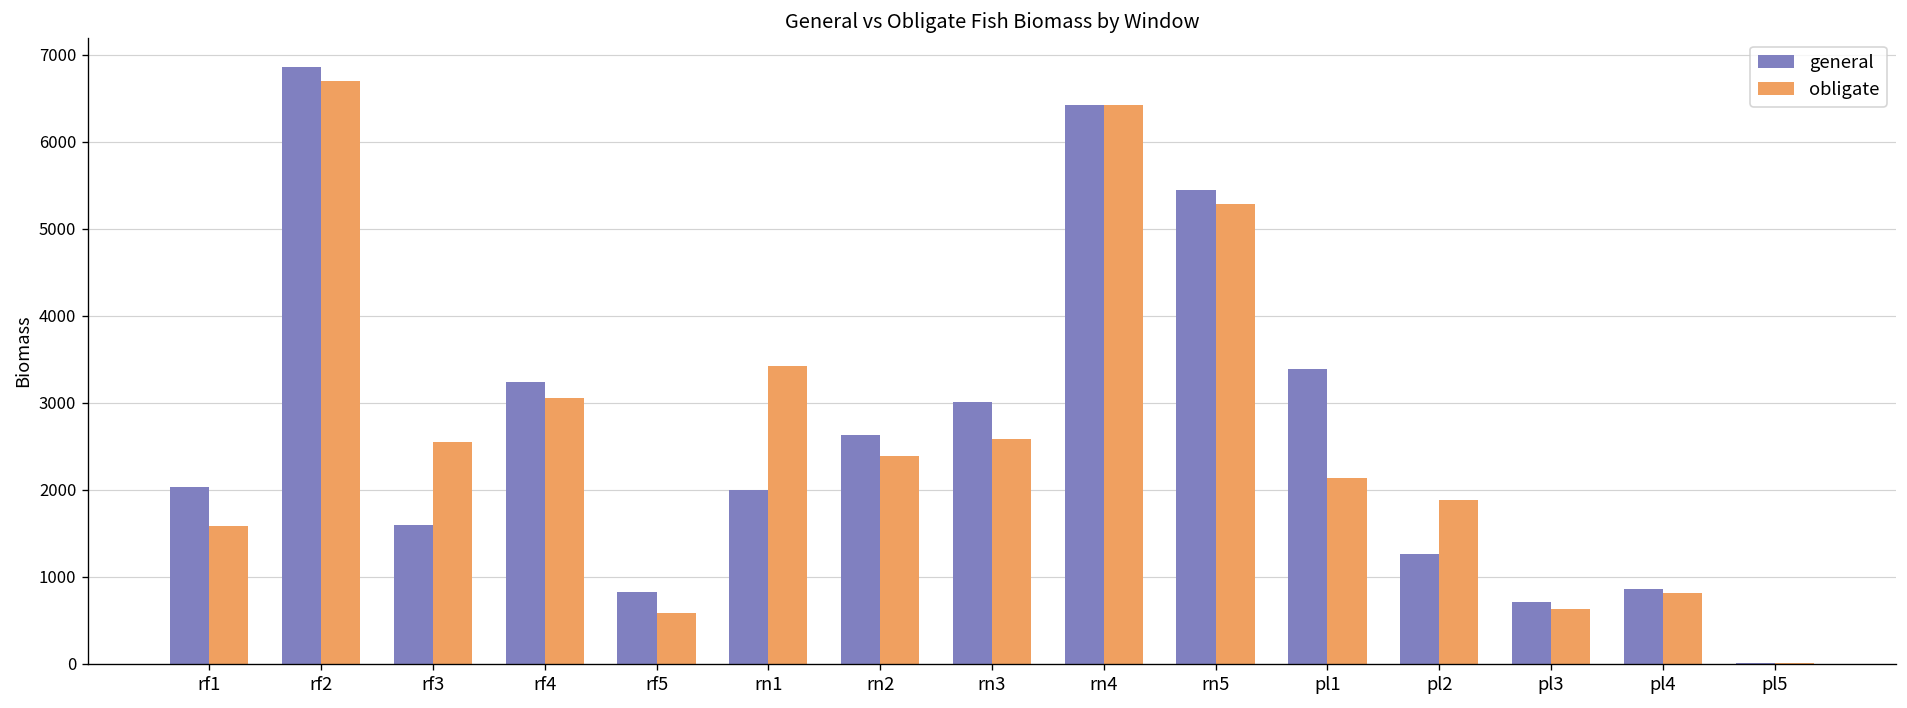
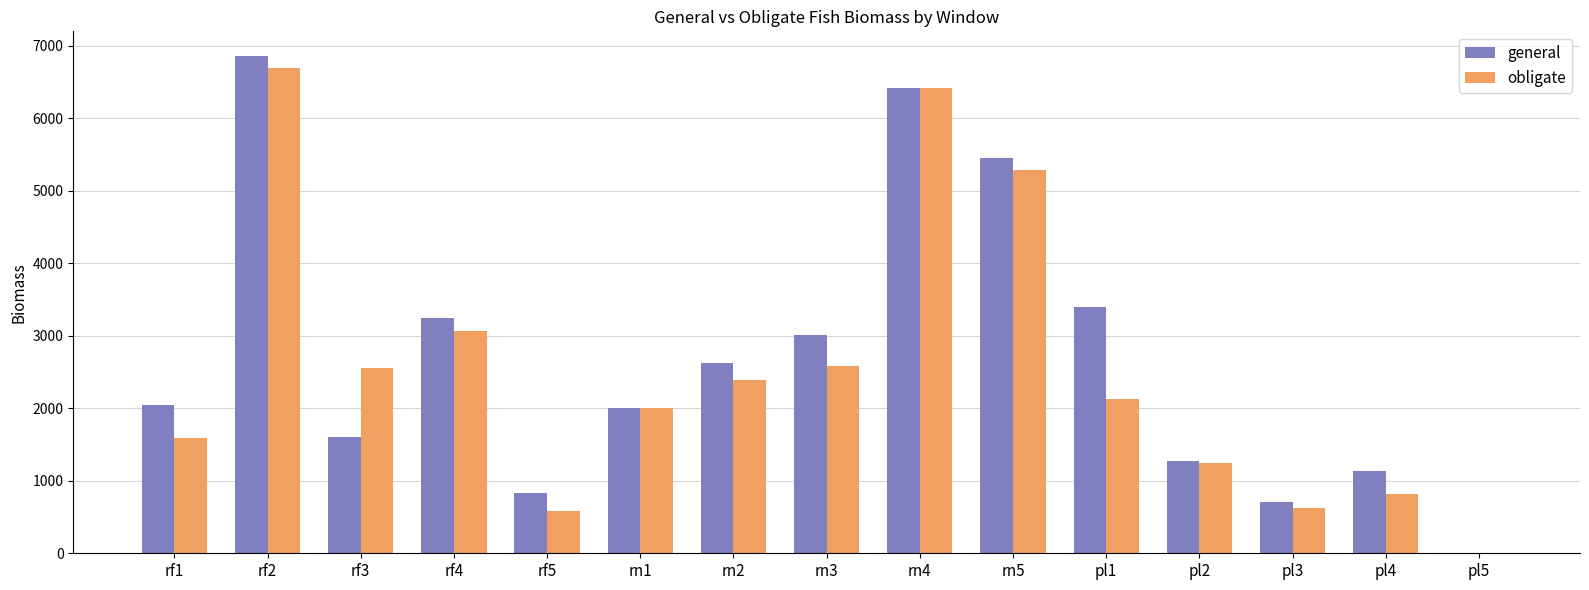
  {
    "general": {
      "rf1": 2000,
      "rf2": 6900,
      "rf3": 1600,
      "rf4": 3200,
      "rf5": 800,
      "rn1": 2000,
      "rn2": 2600,
      "rn3": 3000,
      "rn4": 6400,
      "rn5": 5500,
      "pl1": 3400,
      "pl2": 1300,
      "pl3": 700,
-     "pl4": 900
+     "pl4": 1100
    },
    "obligate": {
      "rf1": 1600,
      "rf2": 6700,
      "rf3": 2600,
      "rf4": 3100,
      "rf5": 600,
-     "rn1": 3400,
+     "rn1": 2000,
      "rn2": 2400,
      "rn3": 2600,
      "rn4": 6400,
      "rn5": 5300,
      "pl1": 2100,
-     "pl2": 1900,
+     "pl2": 1200,
      "pl3": 600,
      "pl4": 800
    }
  }
